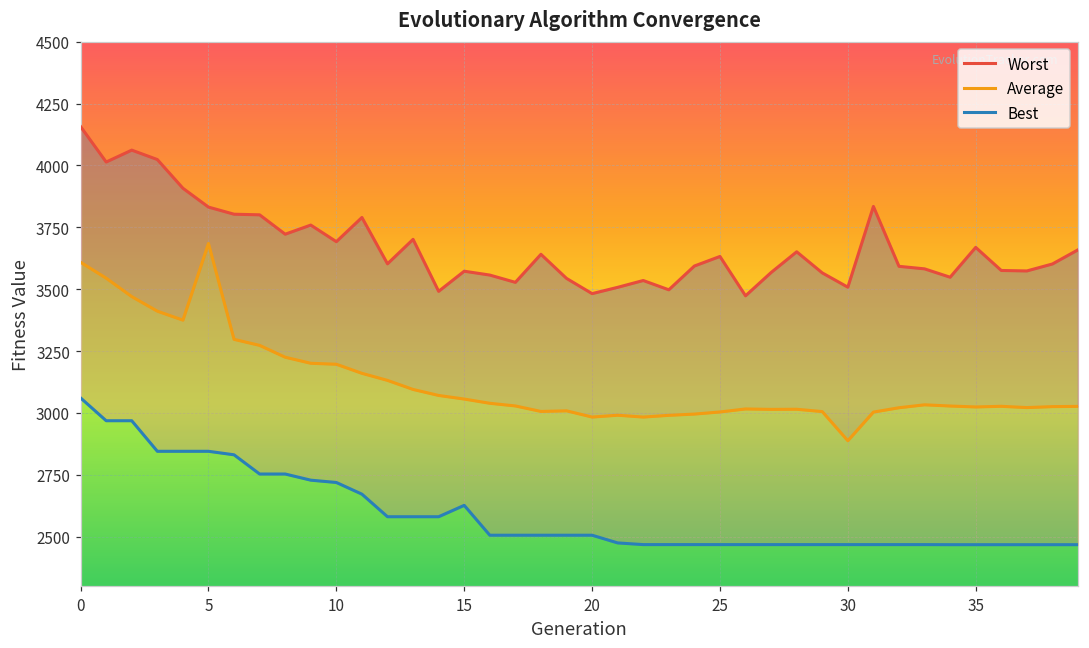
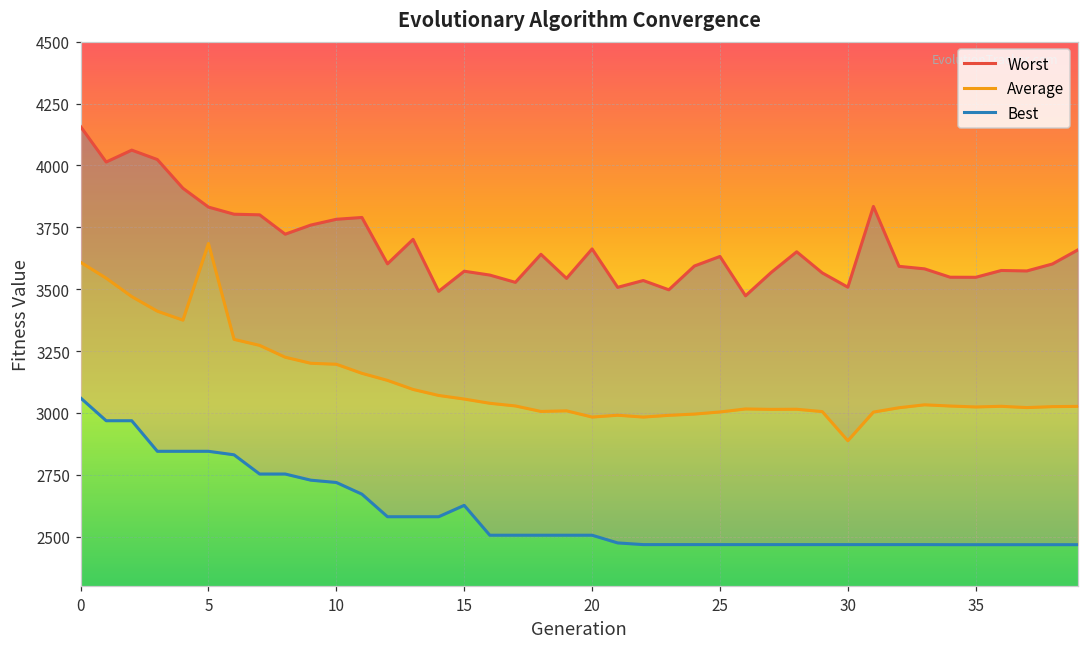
  {
    "Worst": {
      "0": 4160,
      "5": 3830,
-     "10": 3690,
+     "10": 3780,
      "15": 3570,
-     "20": 3480,
+     "20": 3660,
      "25": 3630,
      "30": 3510,
-     "35": 3670
+     "35": 3550
    },
    "Average": {
      "0": 3610,
      "5": 3680,
      "10": 3200,
      "15": 3060,
      "20": 2980,
      "25": 3000,
      "30": 2890,
      "35": 3020
    },
    "Best": {
      "0": 3060,
      "5": 2840,
      "10": 2720,
      "15": 2630,
      "20": 2510,
      "25": 2470,
      "30": 2470,
      "35": 2470
    }
  }
